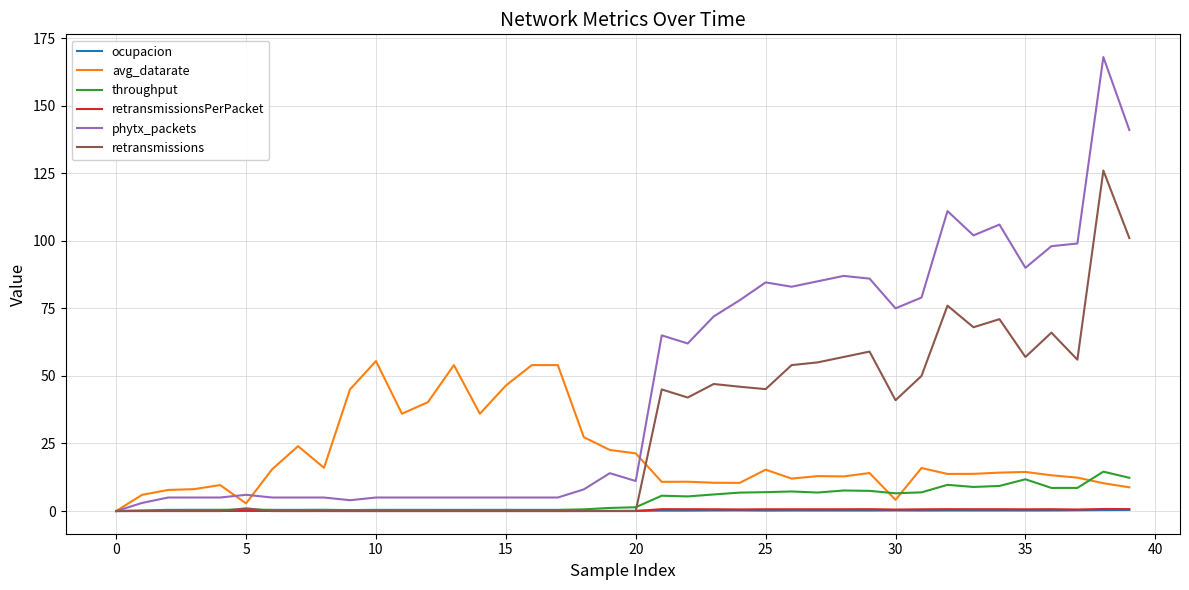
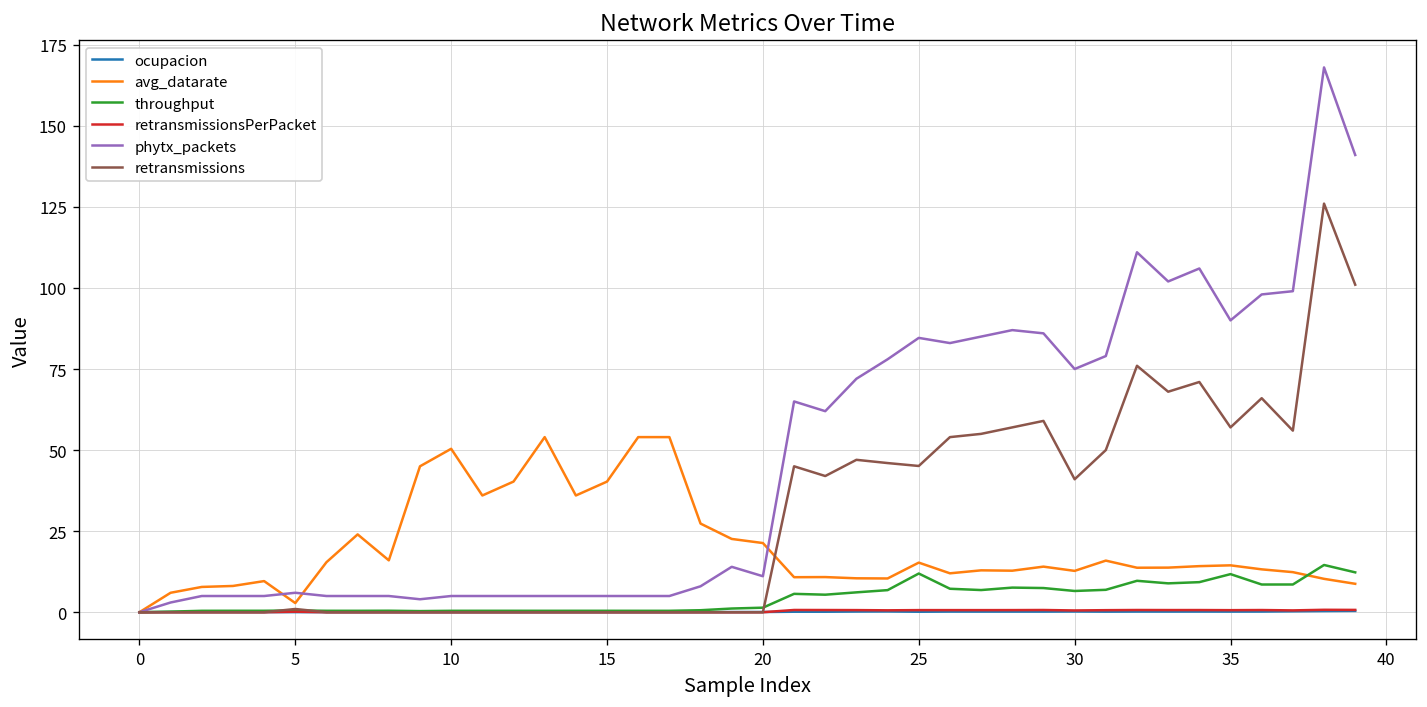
  {
    "avg_datarate": {
      "5": 3,
-     "10": 56,
-     "15": 46,
+     "10": 50,
+     "15": 40,
      "20": 21,
      "25": 15,
-     "30": 4,
+     "30": 13,
      "35": 14
    },
    "throughput": {
      "20": 1,
-     "25": 7,
+     "25": 12,
      "30": 7,
      "35": 12
    },
    "phytx_packets": {
      "5": 6,
      "10": 5,
      "15": 5,
      "20": 11,
      "25": 85,
      "30": 75,
      "35": 90
    },
    "retransmissions": {
      "25": 45,
      "30": 41,
      "35": 57
    }
  }
